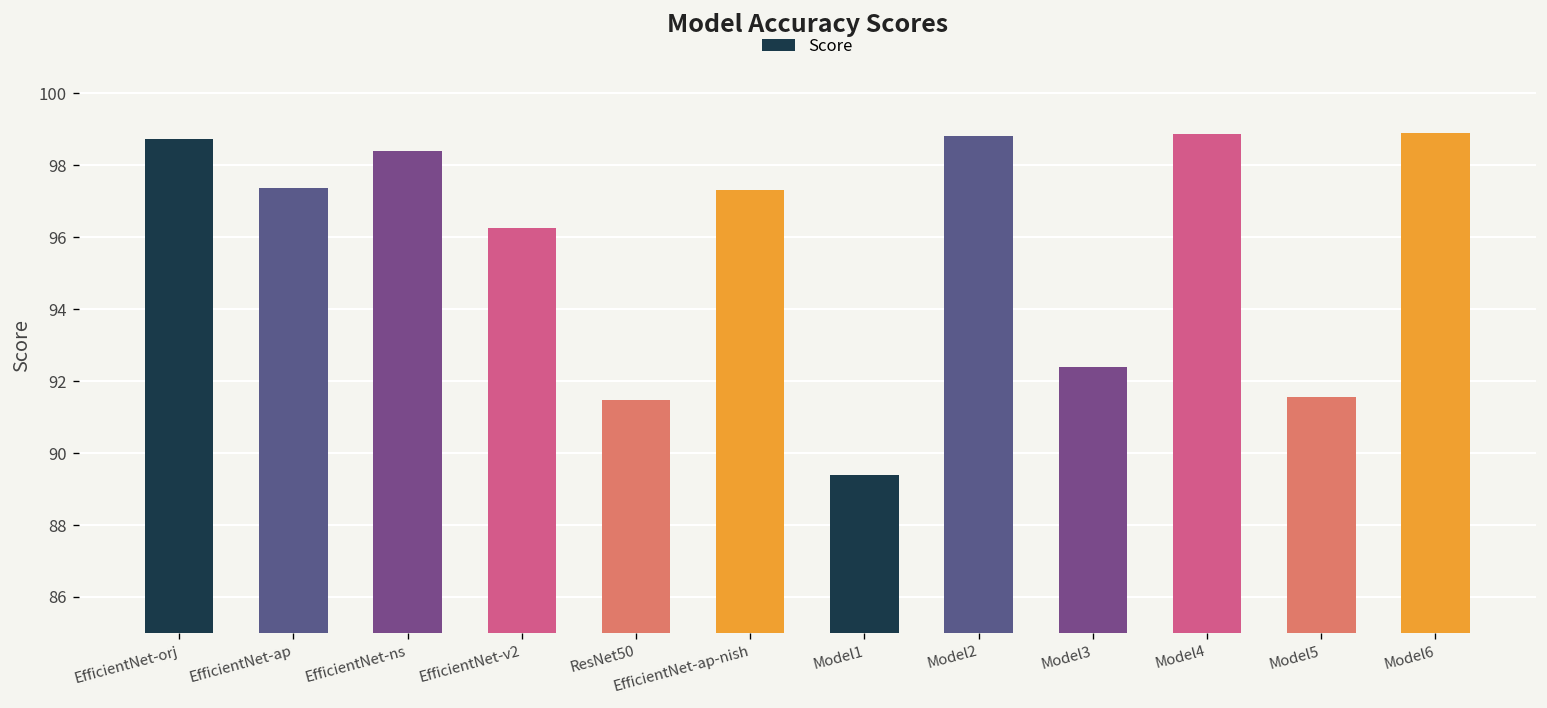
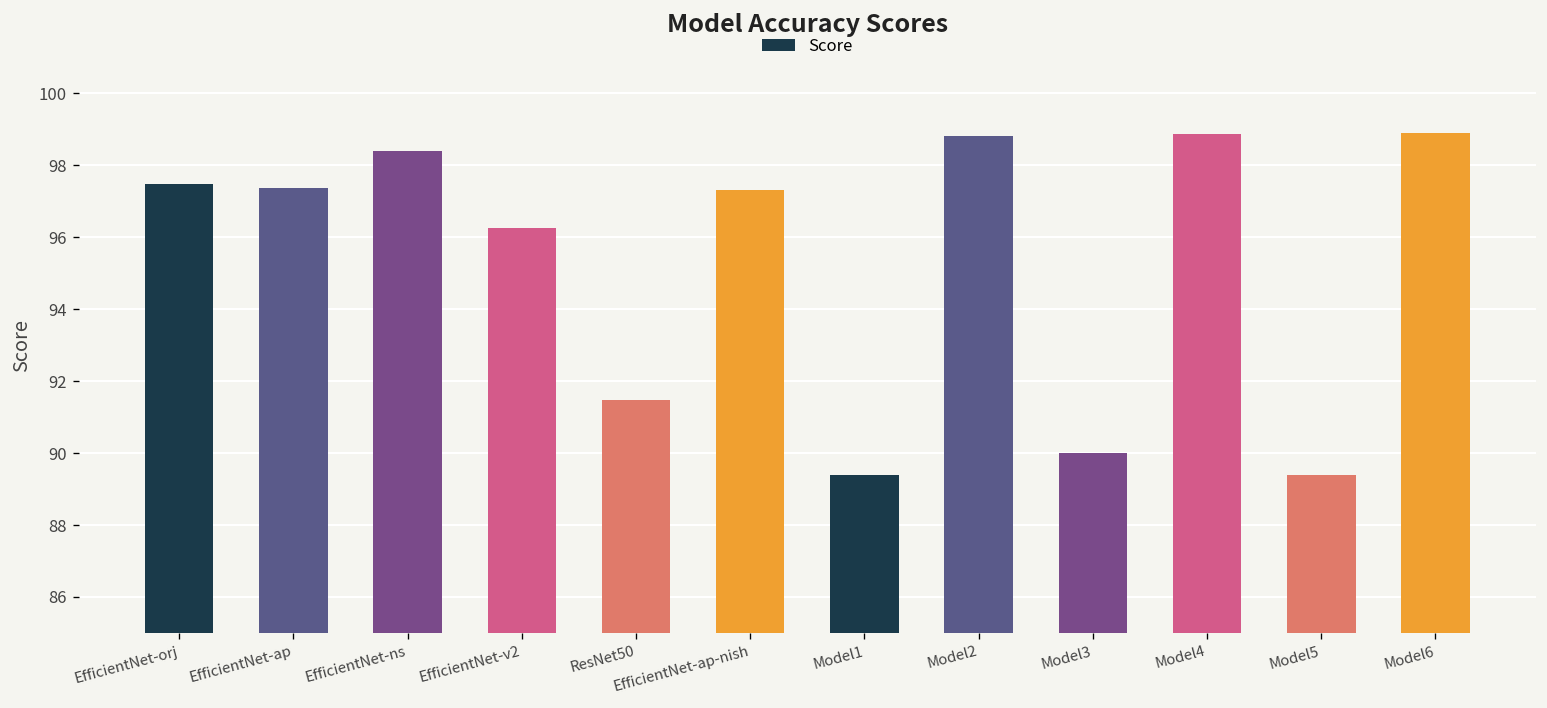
  {
-   "EfficientNet-orj": 98.7,
+   "EfficientNet-orj": 97.5,
    "EfficientNet-ap": 97.4,
    "EfficientNet-ns": 98.4,
    "EfficientNet-v2": 96.2,
    "ResNet50": 91.5,
    "EfficientNet-ap-nish": 97.3,
    "Model1": 89.4,
    "Model2": 98.8,
-   "Model3": 92.4,
+   "Model3": 90.0,
    "Model4": 98.9,
-   "Model5": 91.6,
+   "Model5": 89.4,
    "Model6": 98.9
  }
